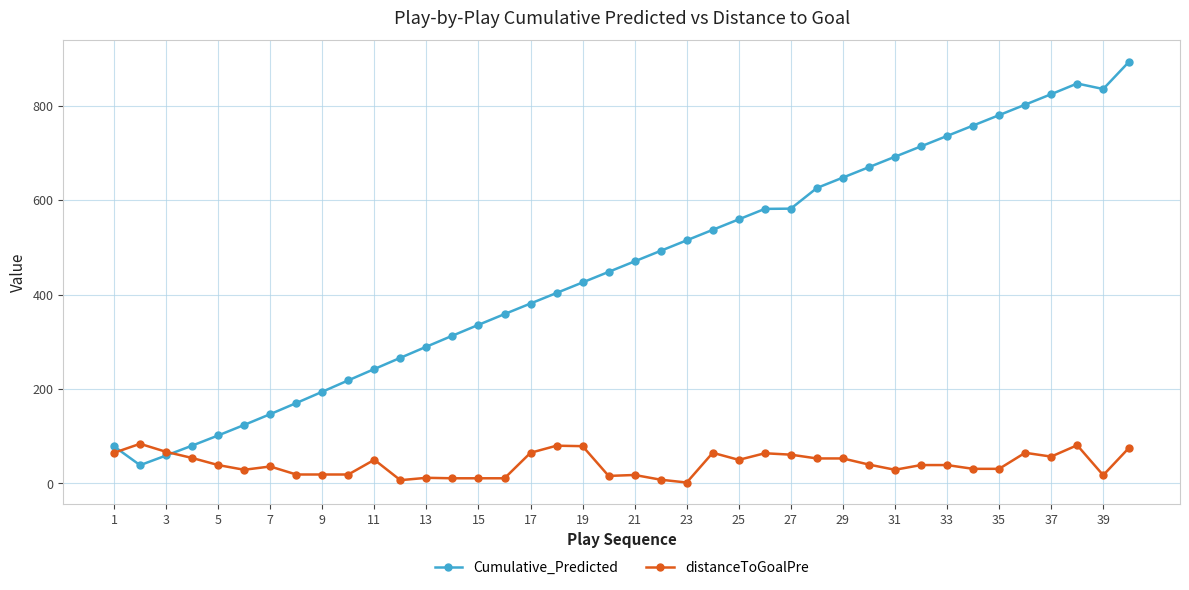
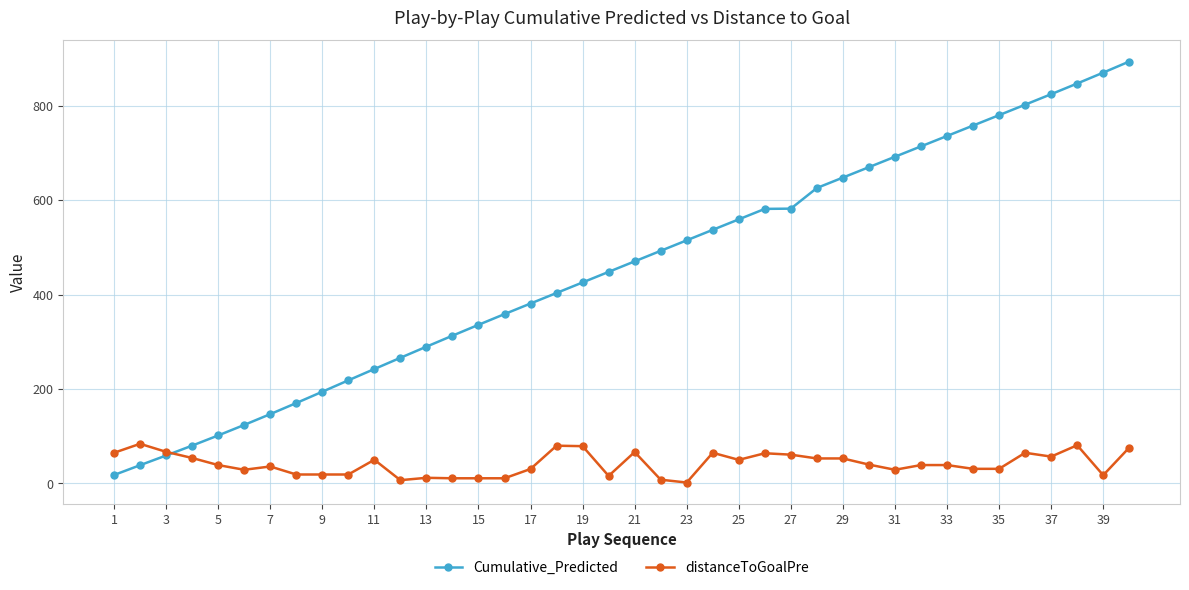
  {
    "Cumulative_Predicted": {
-     "1": 80,
+     "1": 20,
      "3": 60,
      "5": 100,
      "7": 150,
      "9": 190,
      "11": 240,
      "13": 290,
      "15": 340,
      "17": 380,
      "19": 430,
      "21": 470,
      "23": 510,
      "25": 560,
      "27": 580,
      "29": 650,
      "31": 690,
      "33": 740,
      "35": 780,
      "37": 820,
-     "39": 840
+     "39": 870
    },
    "distanceToGoalPre": {
      "1": 70,
      "3": 70,
      "5": 40,
      "7": 40,
      "9": 20,
      "11": 50,
      "13": 10,
      "15": 10,
-     "17": 70,
+     "17": 30,
      "19": 80,
-     "21": 20,
+     "21": 70,
      "23": 0,
      "25": 50,
      "27": 60,
      "29": 50,
      "31": 30,
      "33": 40,
      "35": 30,
      "37": 60,
      "39": 20
    }
  }
